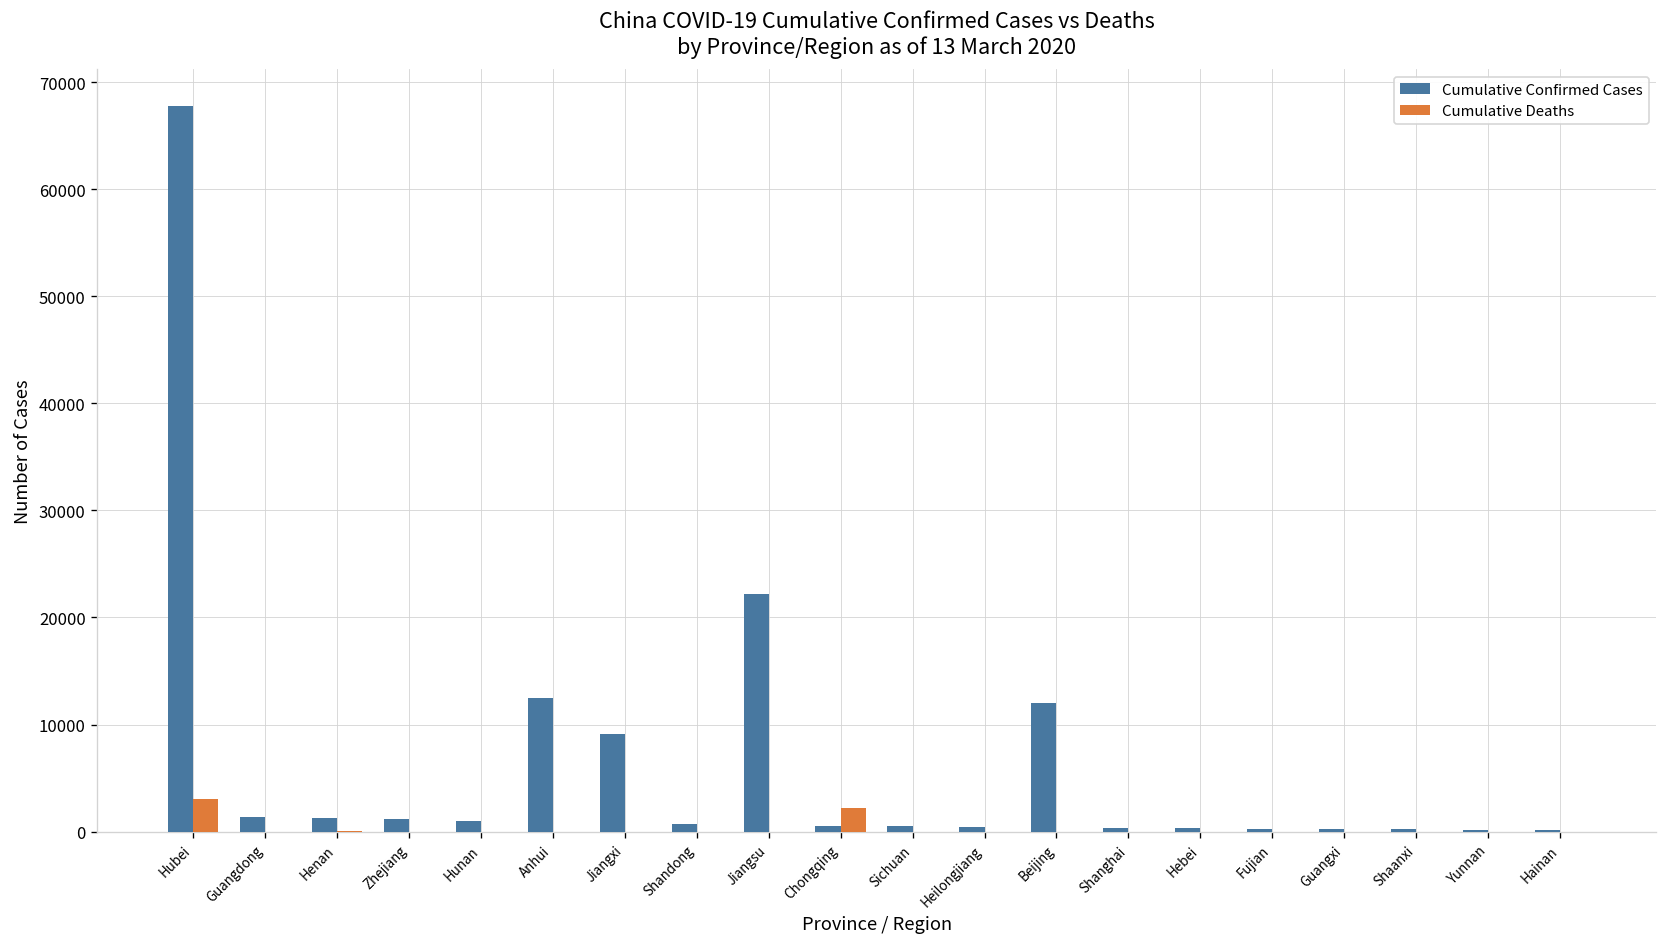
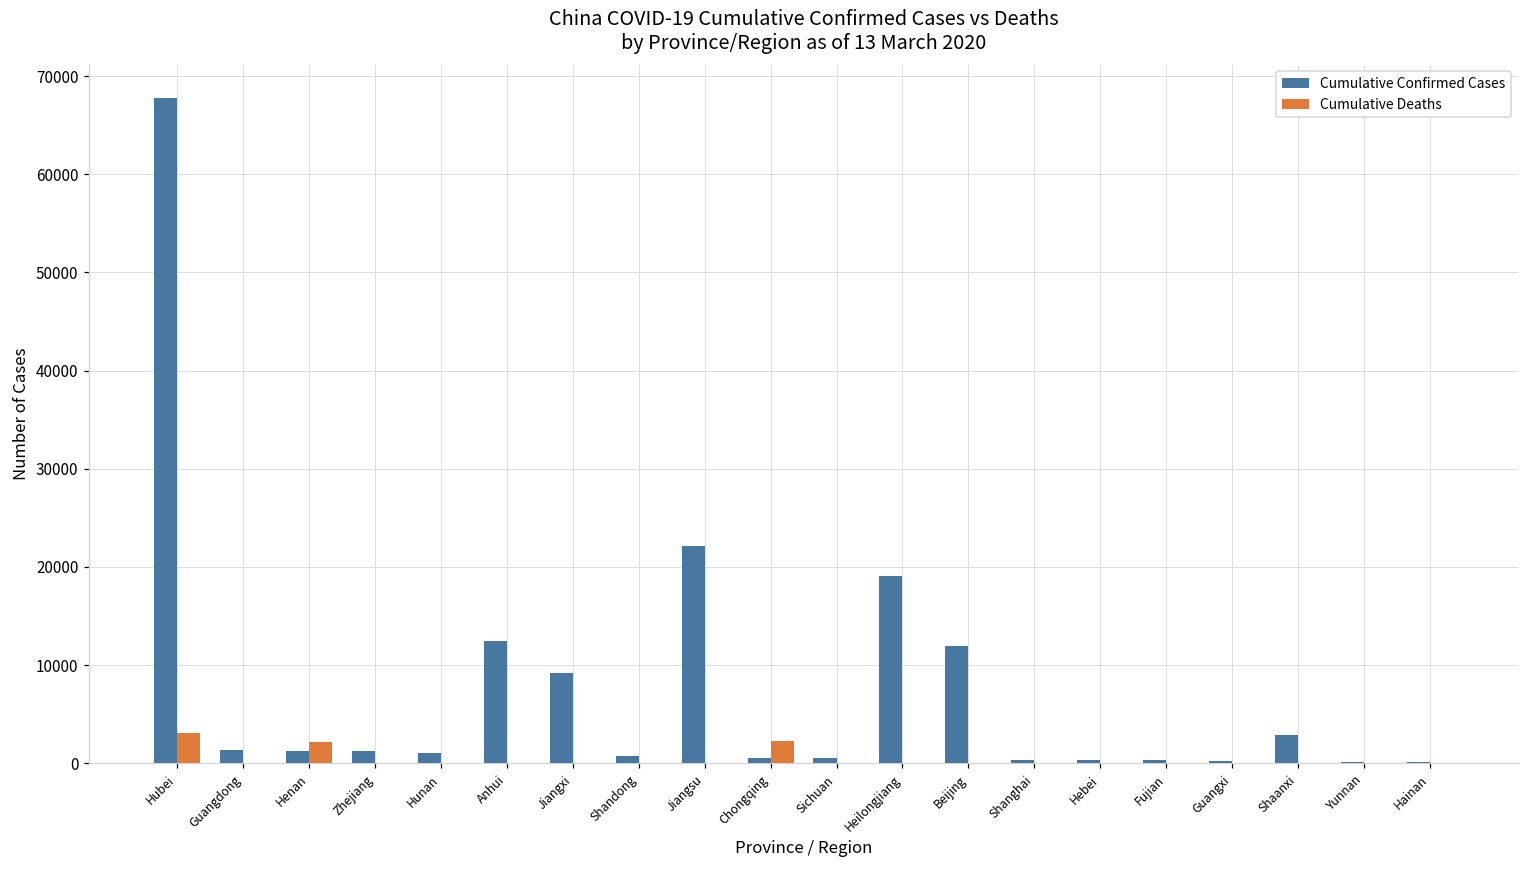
  {
    "Cumulative Confirmed Cases": {
      "Hubei": 68000,
      "Guangdong": 1000,
      "Henan": 1000,
      "Zhejiang": 1000,
      "Hunan": 1000,
      "Anhui": 12000,
      "Jiangxi": 9000,
      "Shandong": 1000,
      "Jiangsu": 22000,
      "Chongqing": 1000,
      "Sichuan": 1000,
-     "Heilongjiang": 0,
+     "Heilongjiang": 19000,
      "Beijing": 12000,
      "Shanghai": 0,
      "Hebei": 0,
      "Fujian": 0,
-     "Shaanxi": 0
+     "Shaanxi": 3000
    },
    "Cumulative Deaths": {
      "Hubei": 3000,
-     "Henan": 0,
+     "Henan": 2000,
      "Jiangsu": 0,
      "Chongqing": 2000
    }
  }
